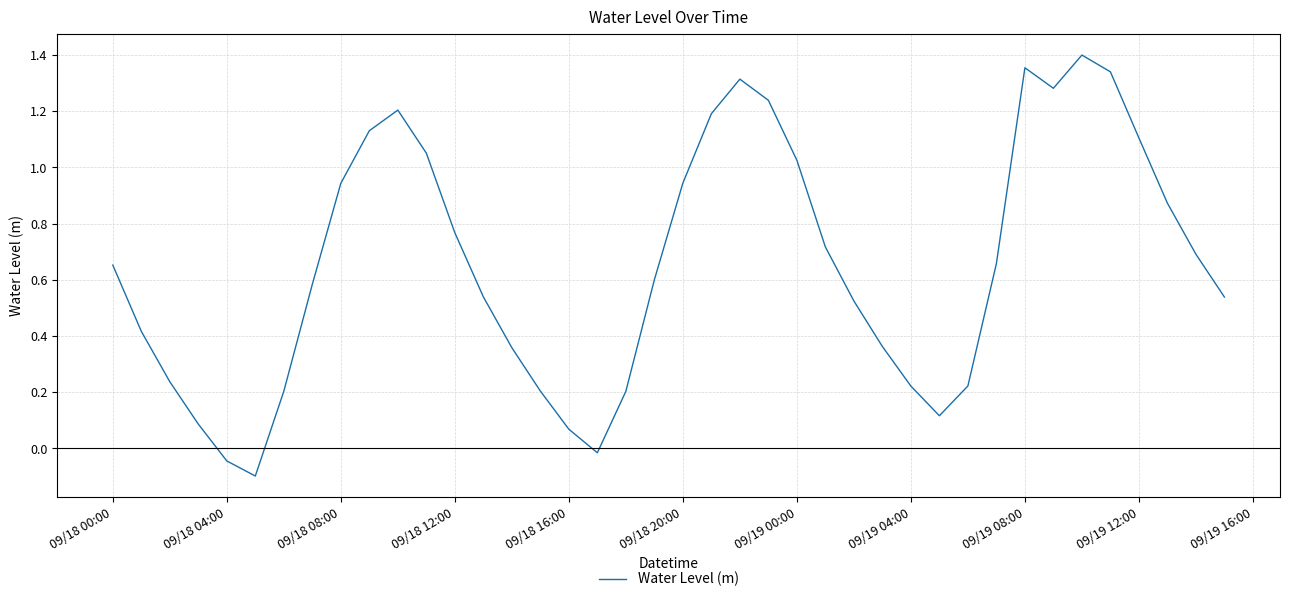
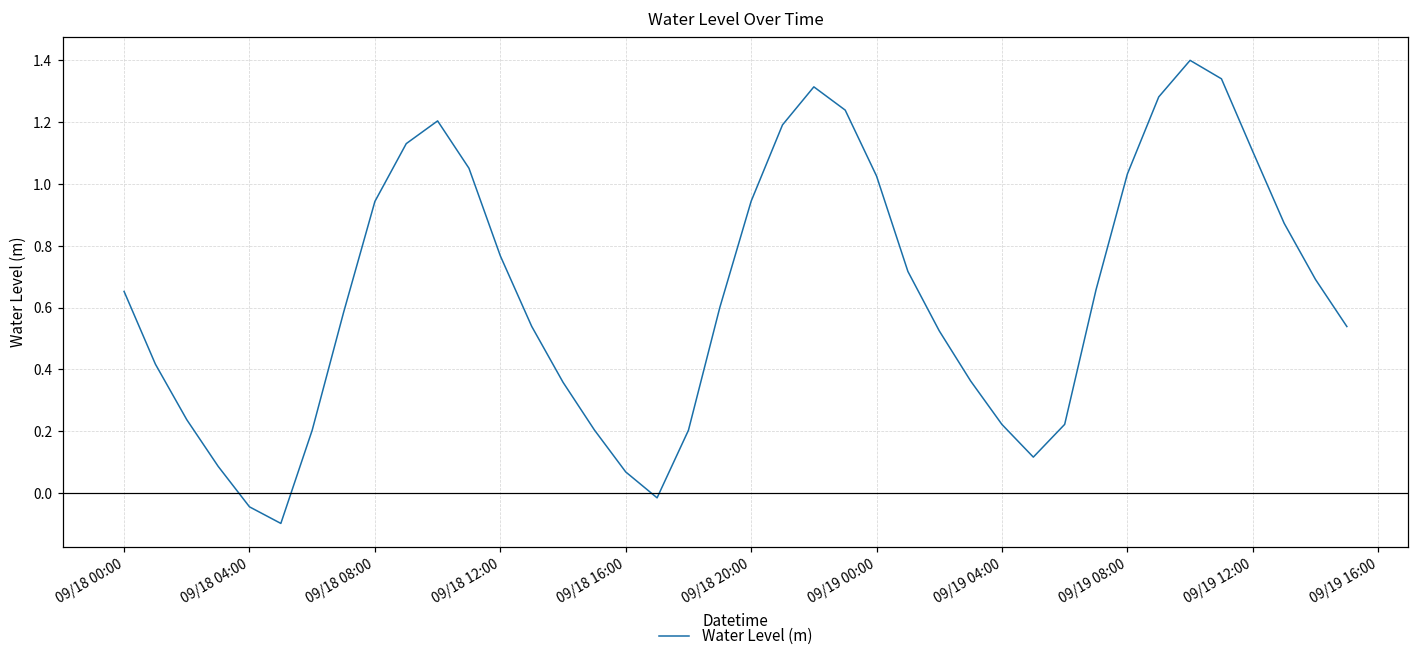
  {
    "09/18 00:00": 0.65,
    "09/18 04:00": -0.04,
    "09/18 08:00": 0.94,
    "09/18 12:00": 0.77,
    "09/18 16:00": 0.07,
    "09/18 20:00": 0.94,
    "09/19 00:00": 1.03,
    "09/19 04:00": 0.22,
-   "09/19 08:00": 1.35,
+   "09/19 08:00": 1.03,
    "09/19 12:00": 1.10
  }
